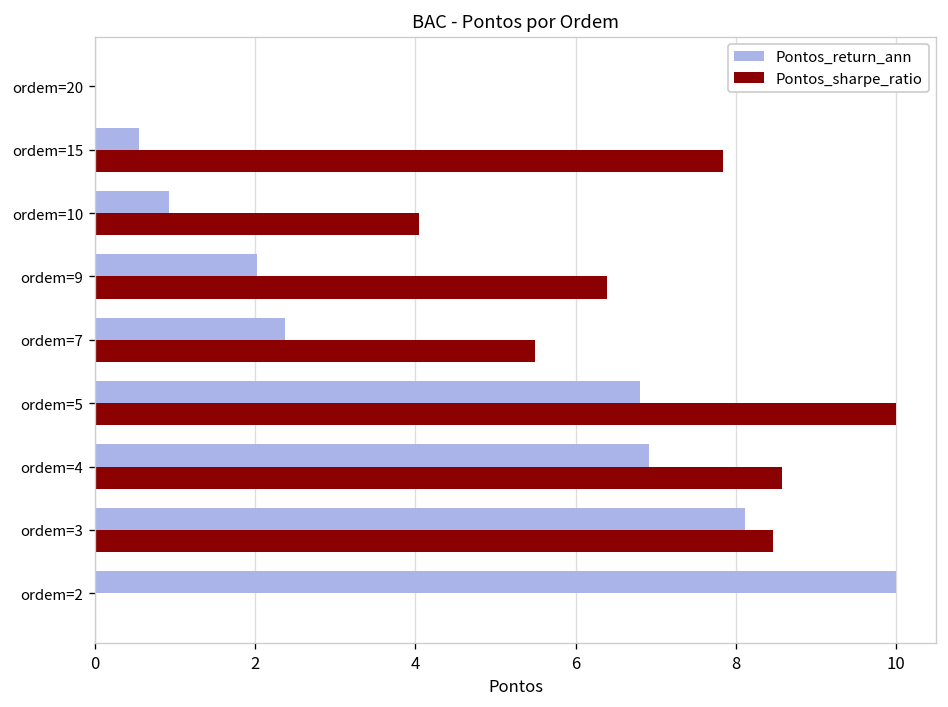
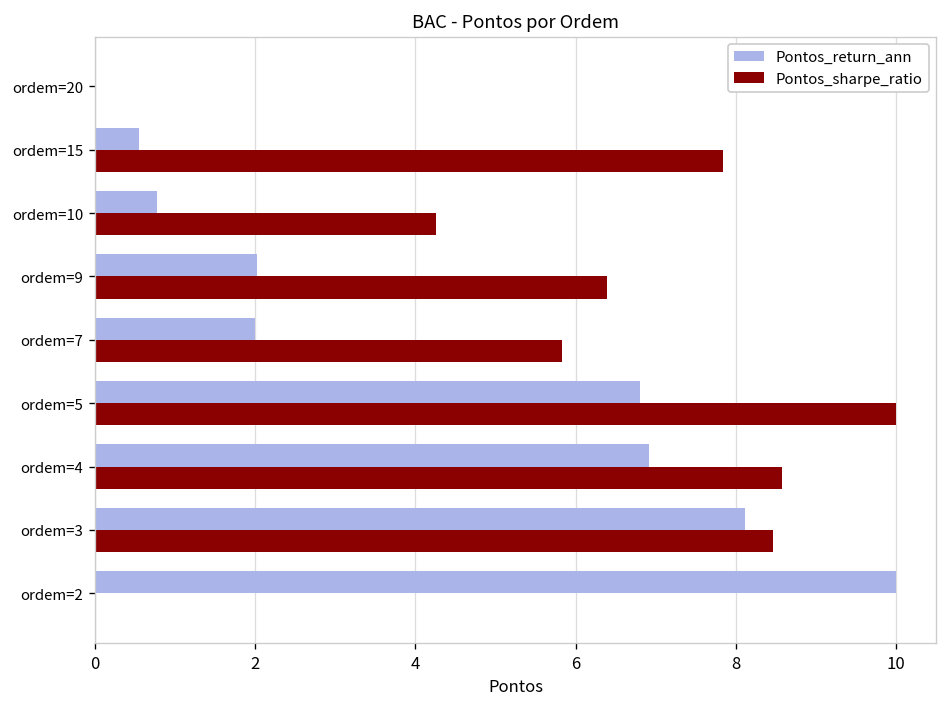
  {
    "Pontos_return_ann": {
      "ordem=20": 0.0,
      "ordem=15": 0.5,
-     "ordem=10": 0.9,
+     "ordem=10": 0.8,
      "ordem=9": 2.0,
-     "ordem=7": 2.4,
+     "ordem=7": 2.0,
      "ordem=5": 6.8,
      "ordem=4": 6.9,
      "ordem=3": 8.1,
      "ordem=2": 10.0
    },
    "Pontos_sharpe_ratio": {
      "ordem=20": 0.0,
      "ordem=15": 7.8,
-     "ordem=10": 4.0,
+     "ordem=10": 4.3,
      "ordem=9": 6.4,
-     "ordem=7": 5.5,
+     "ordem=7": 5.8,
      "ordem=5": 10.0,
      "ordem=4": 8.6,
      "ordem=3": 8.5,
      "ordem=2": 0.0
    }
  }
